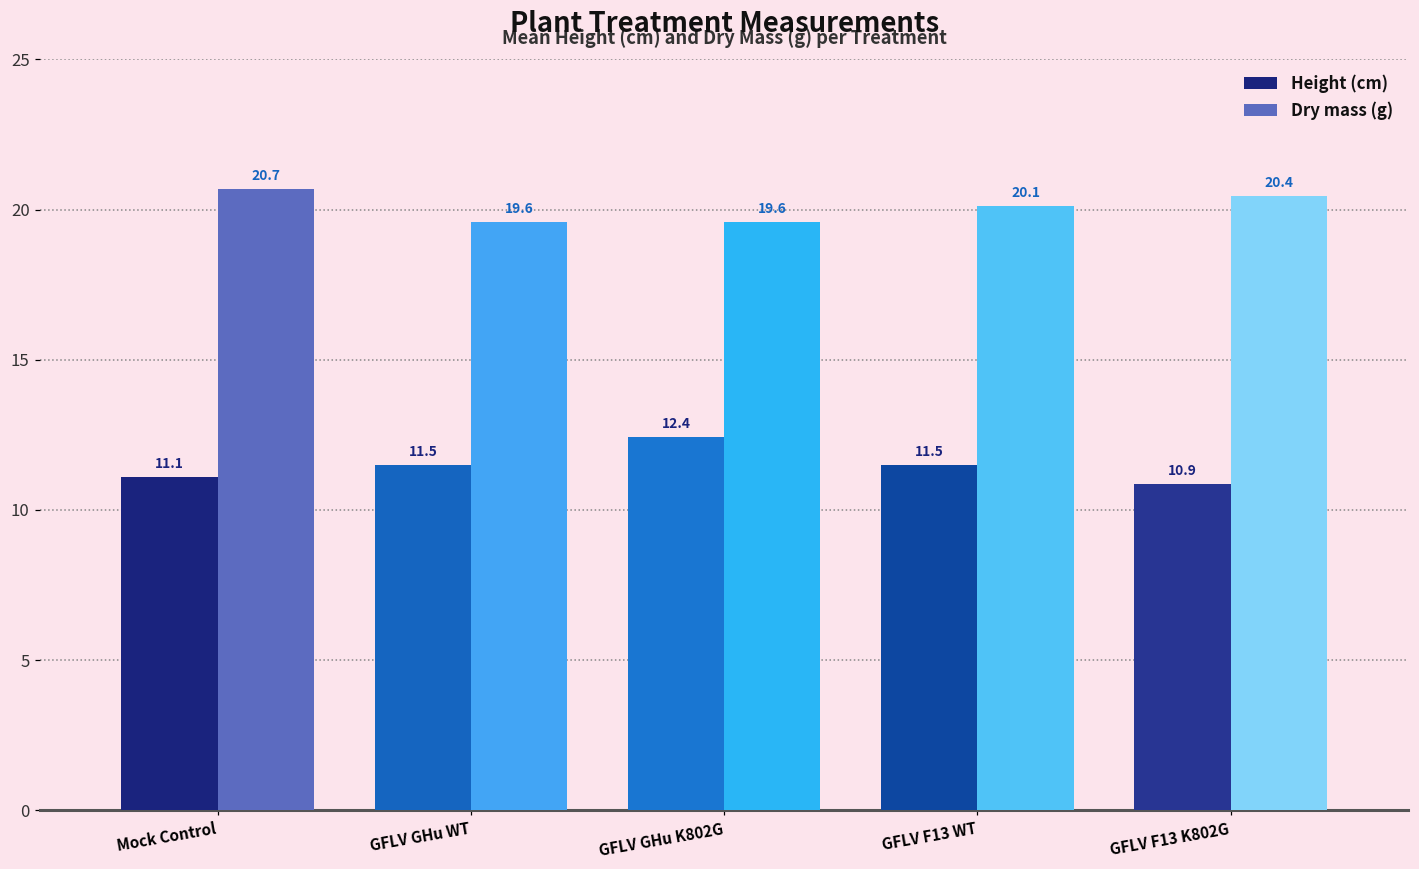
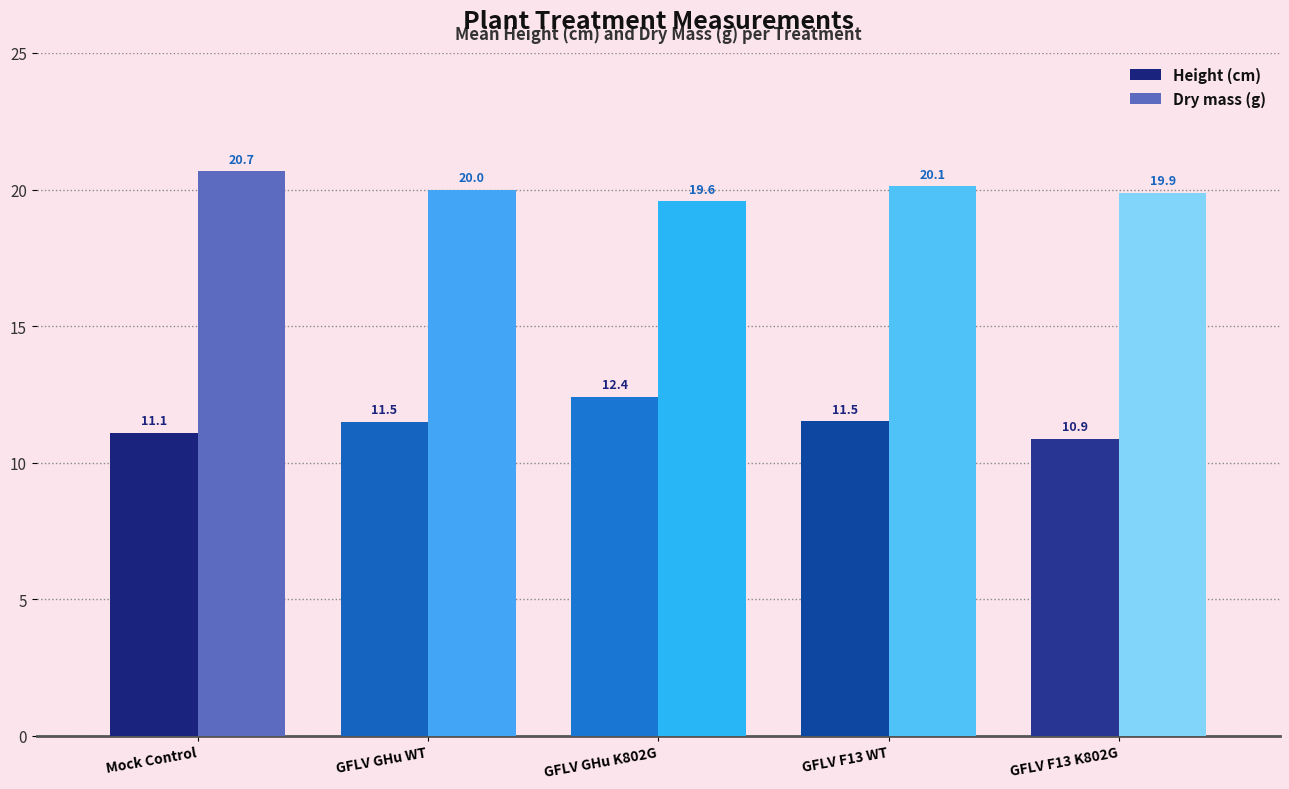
  {
    "Height (cm)": {
      "Mock Control": 11.1,
      "GFLV GHu WT": 11.5,
      "GFLV GHu K802G": 12.4,
      "GFLV F13 WT": 11.5,
      "GFLV F13 K802G": 10.9
    },
    "Dry mass (g)": {
      "Mock Control": 20.7,
-     "GFLV GHu WT": 19.6,
+     "GFLV GHu WT": 20.0,
      "GFLV GHu K802G": 19.6,
      "GFLV F13 WT": 20.1,
-     "GFLV F13 K802G": 20.4
+     "GFLV F13 K802G": 19.9
    }
  }
